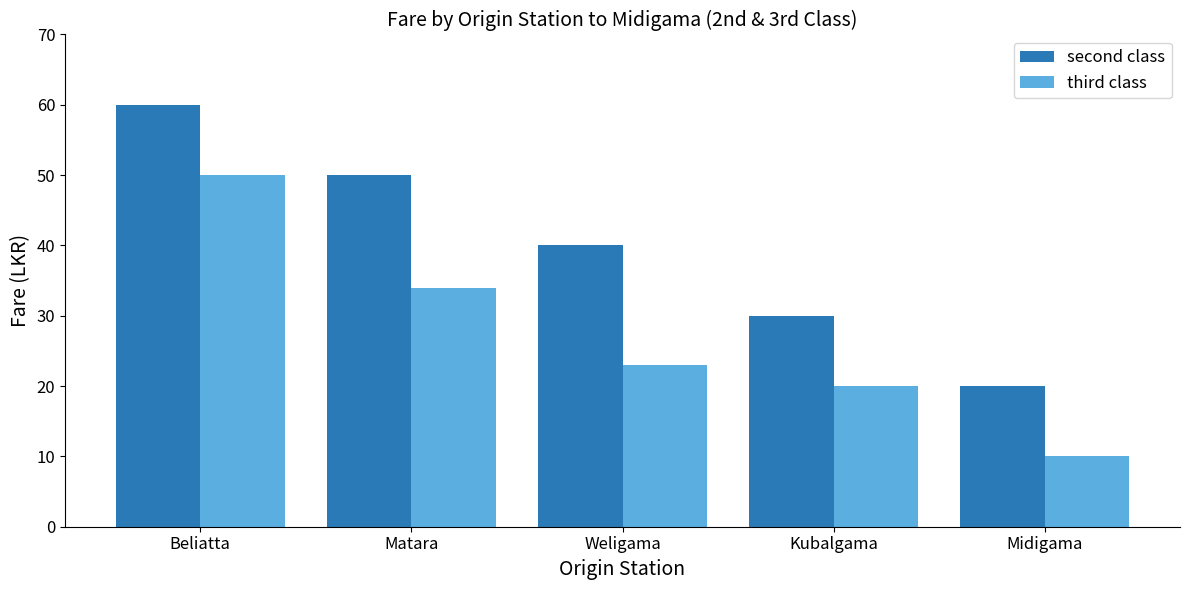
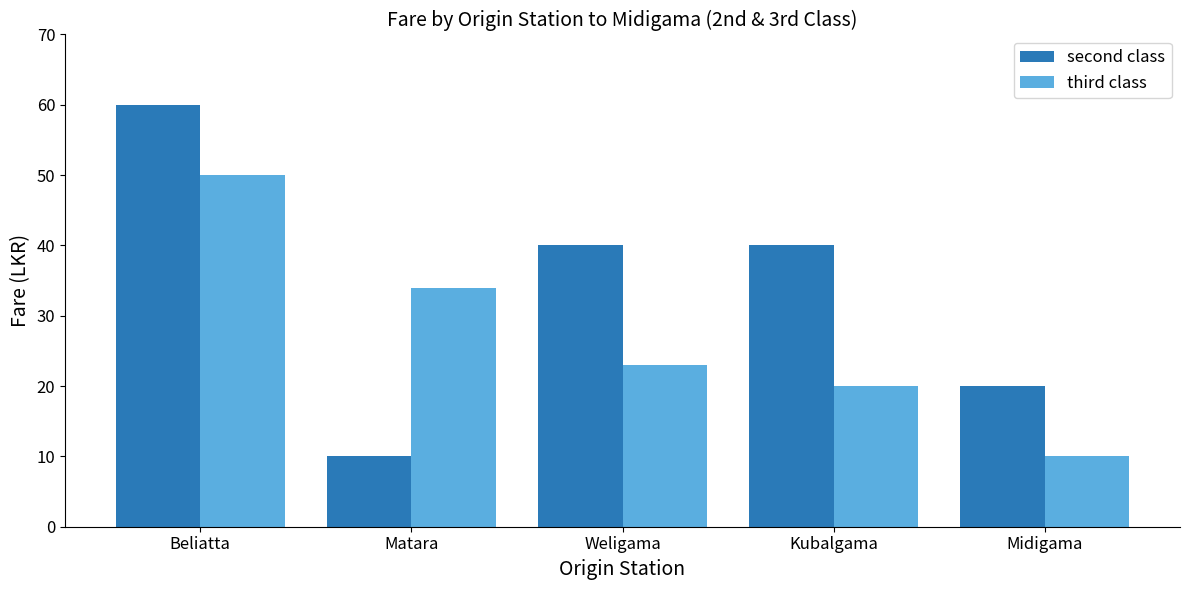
  {
    "second class": {
      "Beliatta": 60,
-     "Matara": 50,
+     "Matara": 10,
      "Weligama": 40,
-     "Kubalgama": 30,
+     "Kubalgama": 40,
      "Midigama": 20
    },
    "third class": {
      "Beliatta": 50,
      "Matara": 34,
      "Weligama": 23,
      "Kubalgama": 20,
      "Midigama": 10
    }
  }
